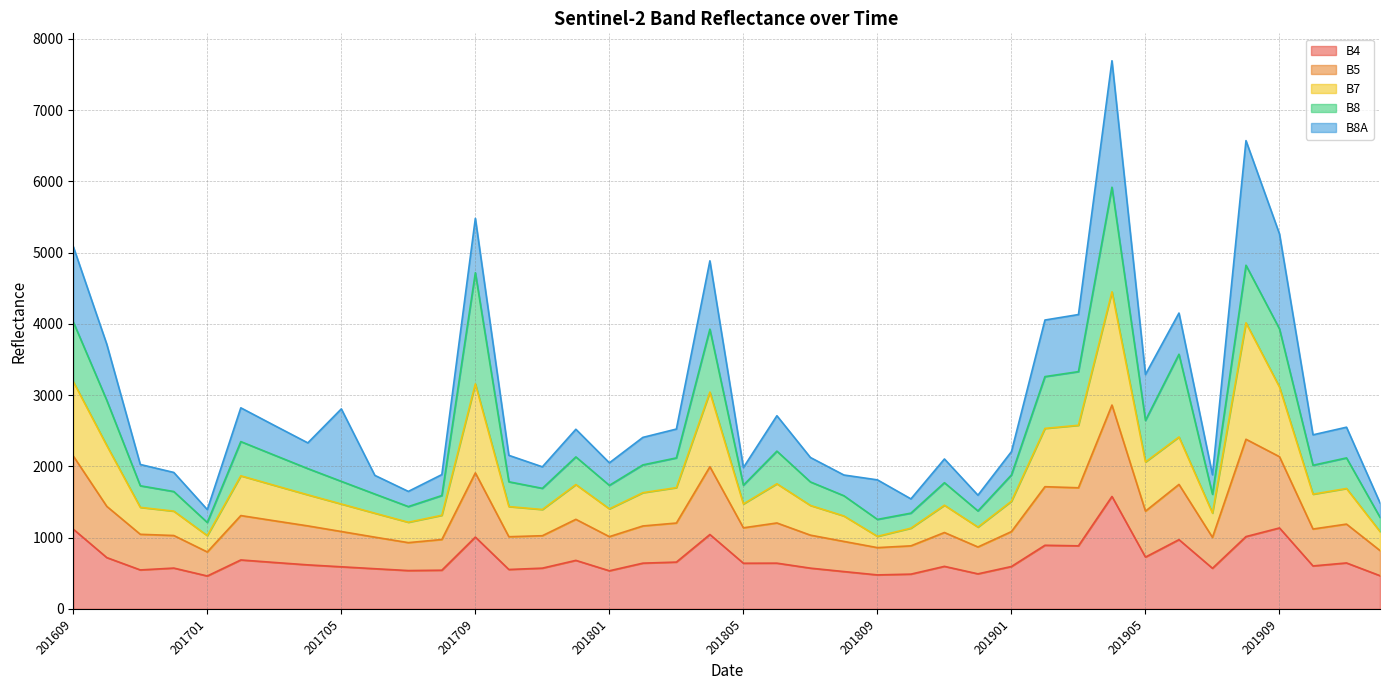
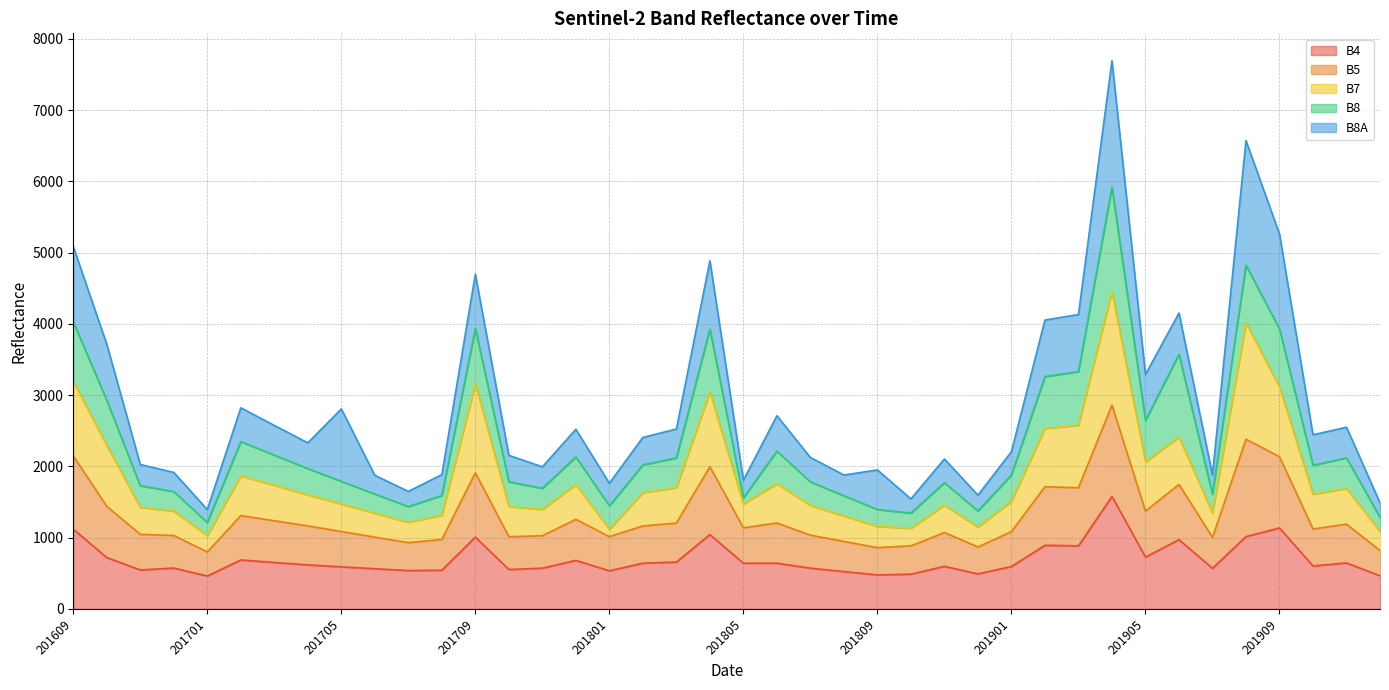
  {
    "B7": {
      "201609": 1000,
      "201701": 200,
      "201705": 400,
      "201709": 1200,
-     "201801": 400,
+     "201801": 100,
      "201805": 300,
-     "201809": 200,
+     "201809": 300,
      "201901": 400,
      "201905": 700,
      "201909": 1000
    },
    "B8": {
      "201609": 800,
      "201701": 200,
      "201705": 300,
-     "201709": 1600,
+     "201709": 800,
      "201801": 300,
-     "201805": 300,
+     "201805": 100,
      "201809": 200,
      "201901": 400,
      "201905": 600,
      "201909": 800
    },
    "B8A": {
      "201609": 1100,
      "201701": 200,
      "201705": 1000,
      "201709": 800,
      "201801": 300,
      "201805": 200,
      "201809": 600,
      "201901": 300,
      "201905": 600,
      "201909": 1300
    }
  }
